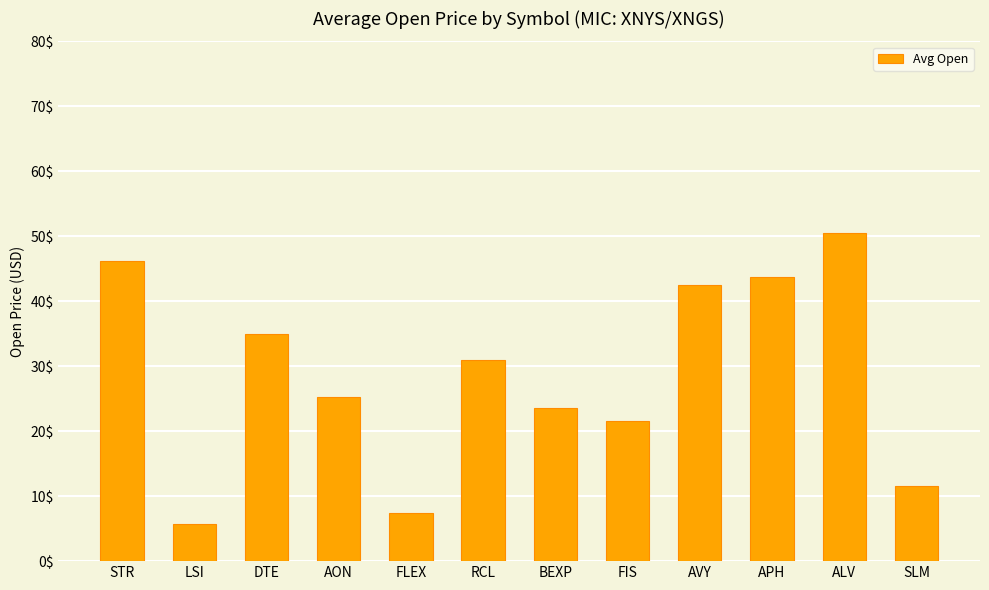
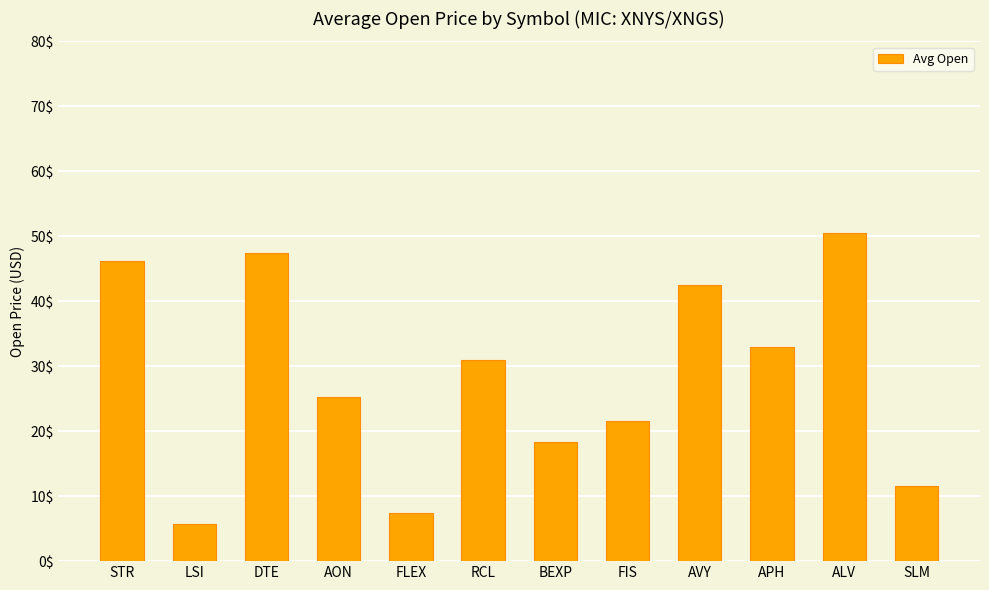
  {
    "STR": "46$",
    "LSI": "6$",
-   "DTE": "35$",
+   "DTE": "47$",
    "AON": "25$",
    "FLEX": "7$",
    "RCL": "31$",
-   "BEXP": "24$",
+   "BEXP": "18$",
    "FIS": "22$",
    "AVY": "43$",
-   "APH": "44$",
+   "APH": "33$",
    "ALV": "50$",
    "SLM": "12$"
  }
